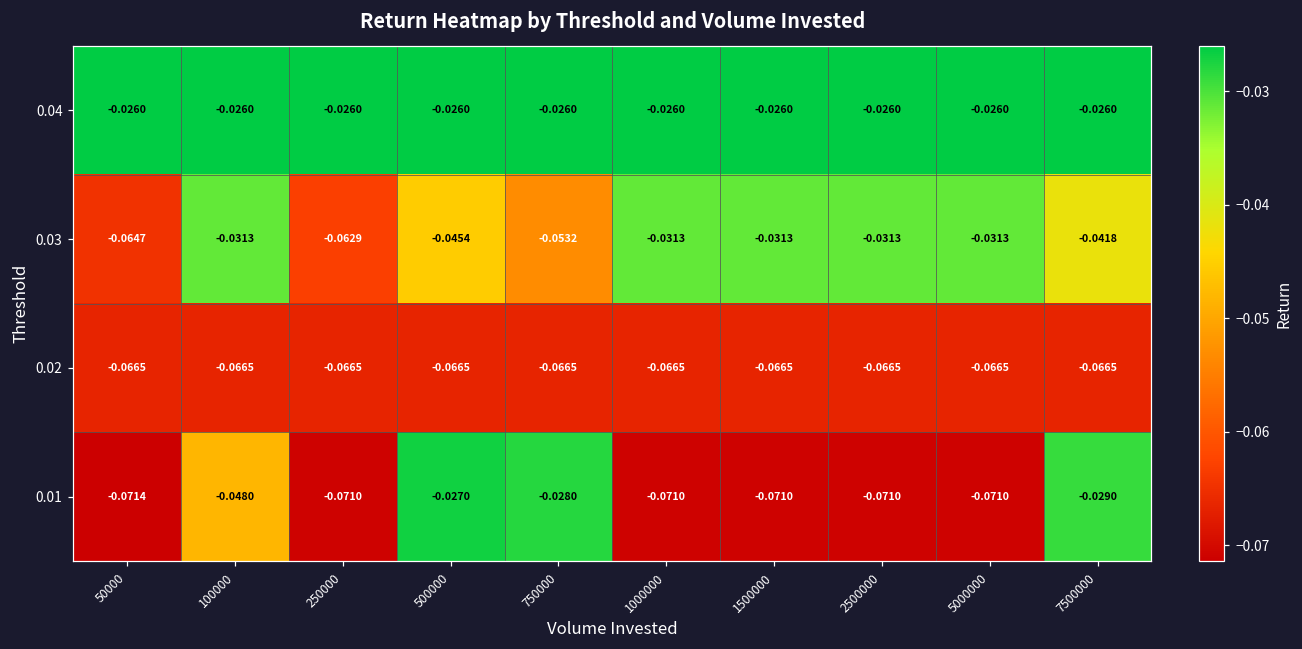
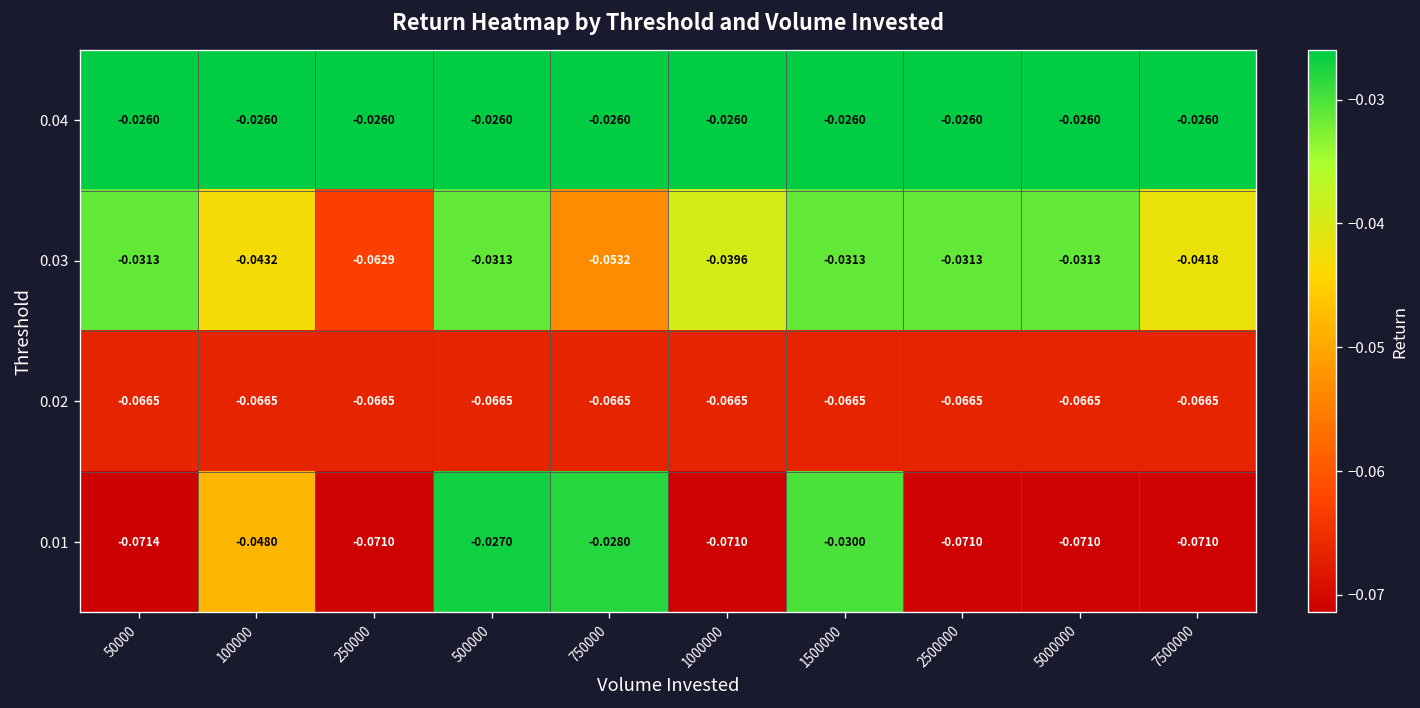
  {
    "0.04": {
      "50000": -0.0260,
      "100000": -0.0260,
      "250000": -0.0260,
      "500000": -0.0260,
      "750000": -0.0260,
      "1000000": -0.0260,
      "1500000": -0.0260,
      "2500000": -0.0260,
      "5000000": -0.0260,
      "7500000": -0.0260
    },
    "0.03": {
-     "50000": -0.0647,
-     "100000": -0.0313,
+     "50000": -0.0313,
+     "100000": -0.0432,
      "250000": -0.0629,
-     "500000": -0.0454,
+     "500000": -0.0313,
      "750000": -0.0532,
-     "1000000": -0.0313,
+     "1000000": -0.0396,
      "1500000": -0.0313,
      "2500000": -0.0313,
      "5000000": -0.0313,
      "7500000": -0.0418
    },
    "0.02": {
      "50000": -0.0665,
      "100000": -0.0665,
      "250000": -0.0665,
      "500000": -0.0665,
      "750000": -0.0665,
      "1000000": -0.0665,
      "1500000": -0.0665,
      "2500000": -0.0665,
      "5000000": -0.0665,
      "7500000": -0.0665
    },
    "0.01": {
      "50000": -0.0714,
      "100000": -0.0480,
      "250000": -0.0710,
      "500000": -0.0270,
      "750000": -0.0280,
      "1000000": -0.0710,
-     "1500000": -0.0710,
+     "1500000": -0.0300,
      "2500000": -0.0710,
      "5000000": -0.0710,
-     "7500000": -0.0290
+     "7500000": -0.0710
    }
  }
